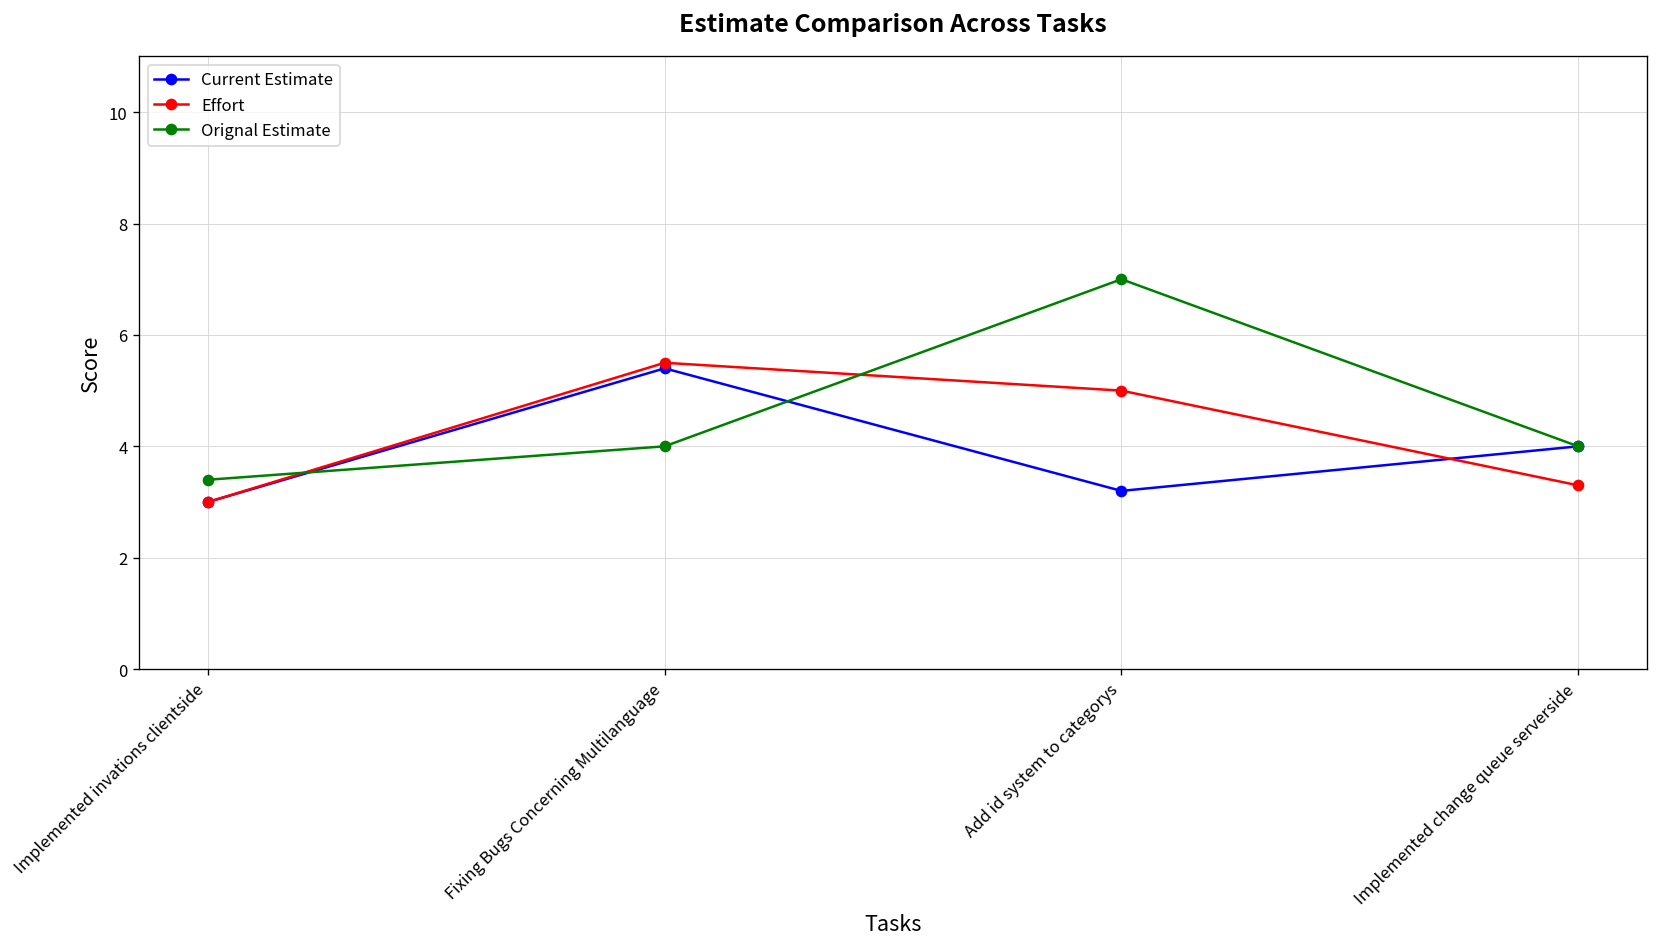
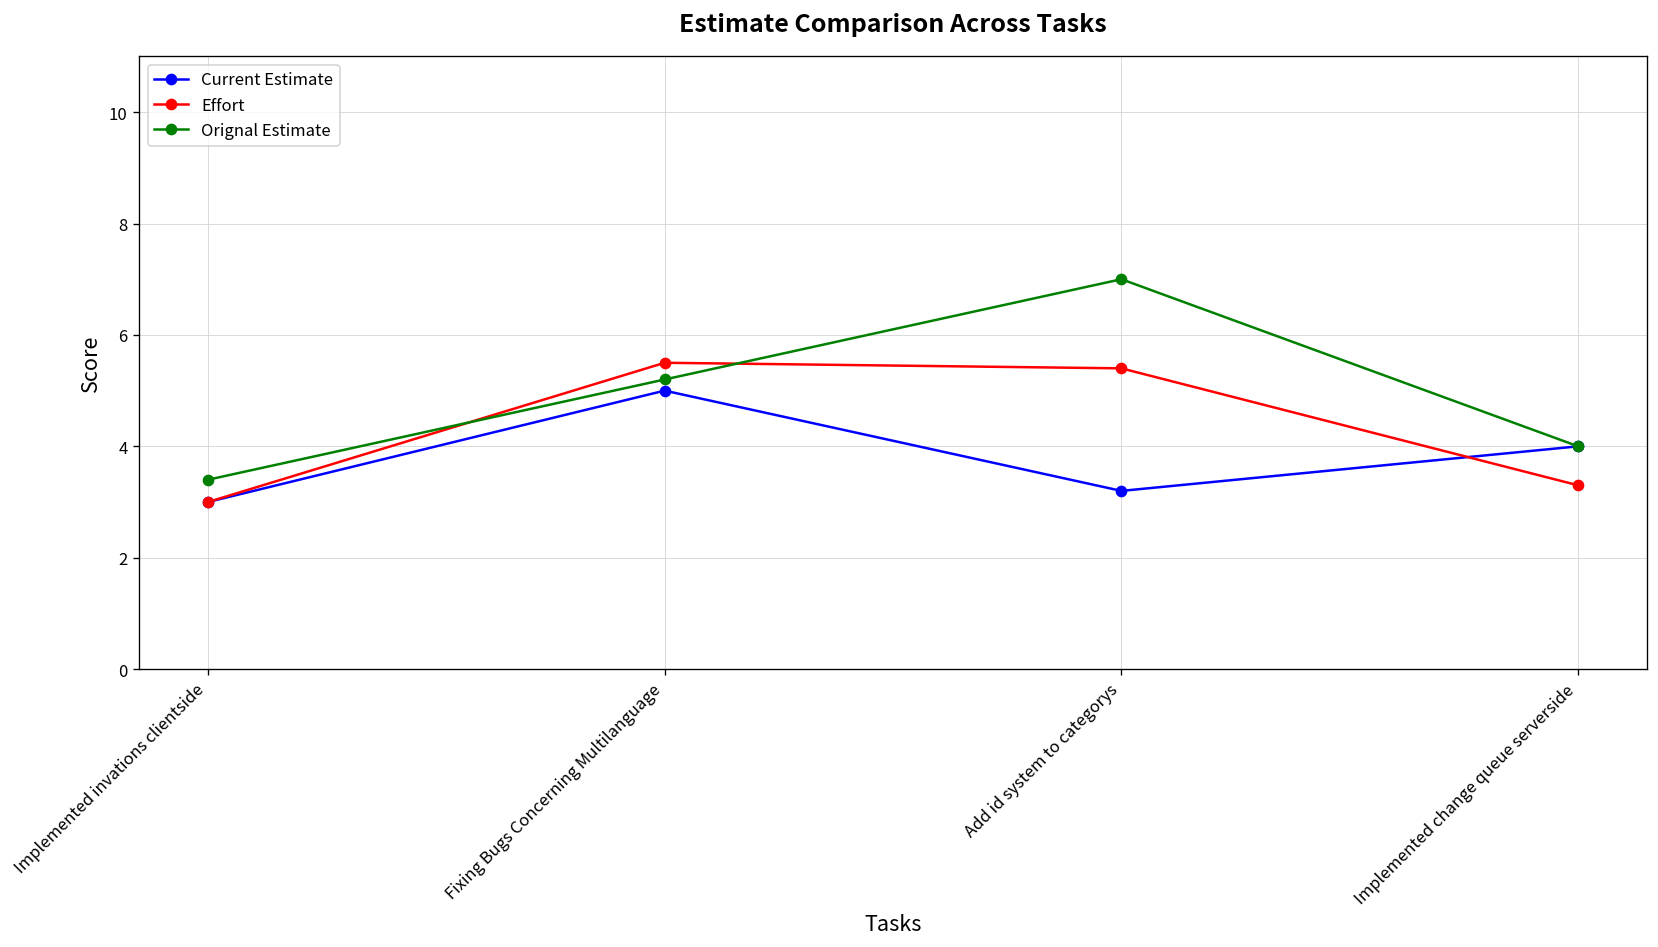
  {
    "Current Estimate": {
-     "Fixing Bugs Concerning Multilanguage": 5.4,
+     "Fixing Bugs Concerning Multilanguage": 5.0,
      "Add id system to categorys": 3.2
    },
    "Effort": {
      "Fixing Bugs Concerning Multilanguage": 5.5,
-     "Add id system to categorys": 5.0,
+     "Add id system to categorys": 5.4,
      "Implemented change queue serverside": 3.3
    },
    "Orignal Estimate": {
      "Implemented invations clientside": 3.4,
-     "Fixing Bugs Concerning Multilanguage": 4.0,
+     "Fixing Bugs Concerning Multilanguage": 5.2,
      "Add id system to categorys": 7.0
    }
  }
